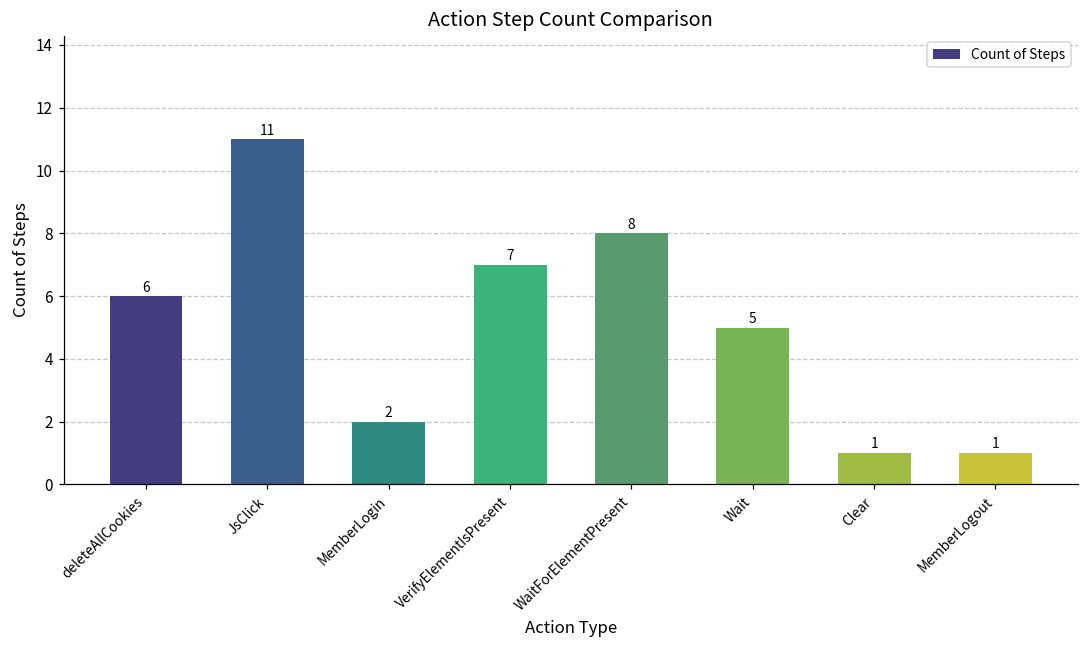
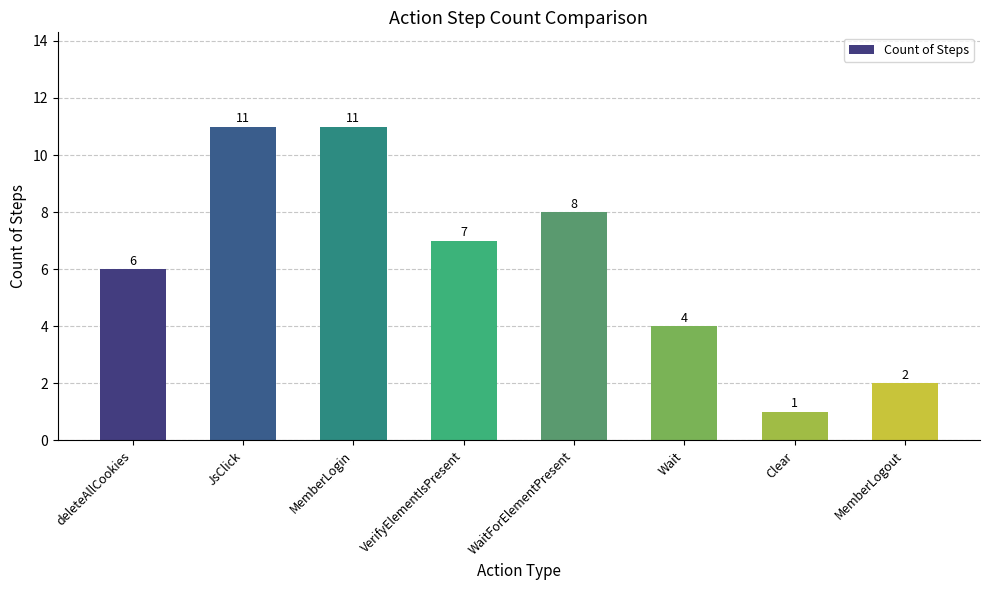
  {
    "deleteAllCookies": 6,
    "JsClick": 11,
-   "MemberLogin": 2,
+   "MemberLogin": 11,
    "VerifyElementIsPresent": 7,
    "WaitForElementPresent": 8,
-   "Wait": 5,
+   "Wait": 4,
    "Clear": 1,
-   "MemberLogout": 1
+   "MemberLogout": 2
  }
